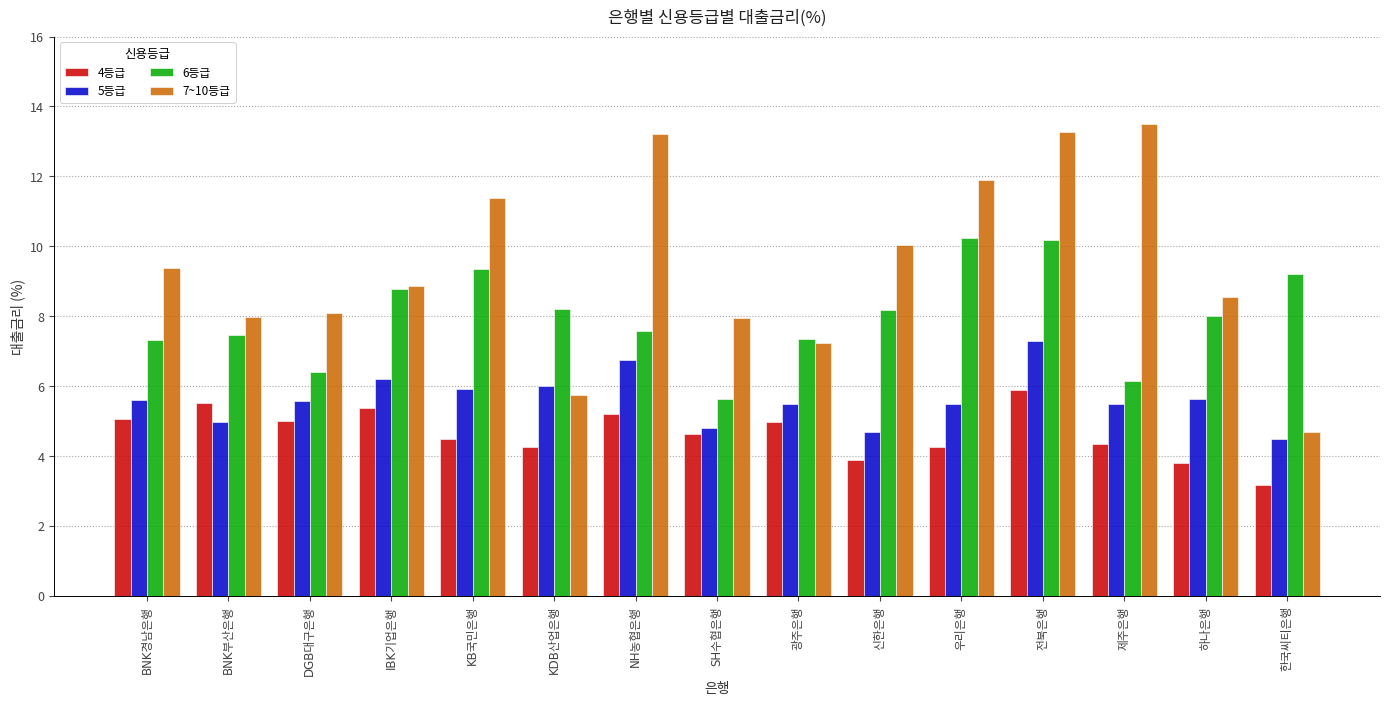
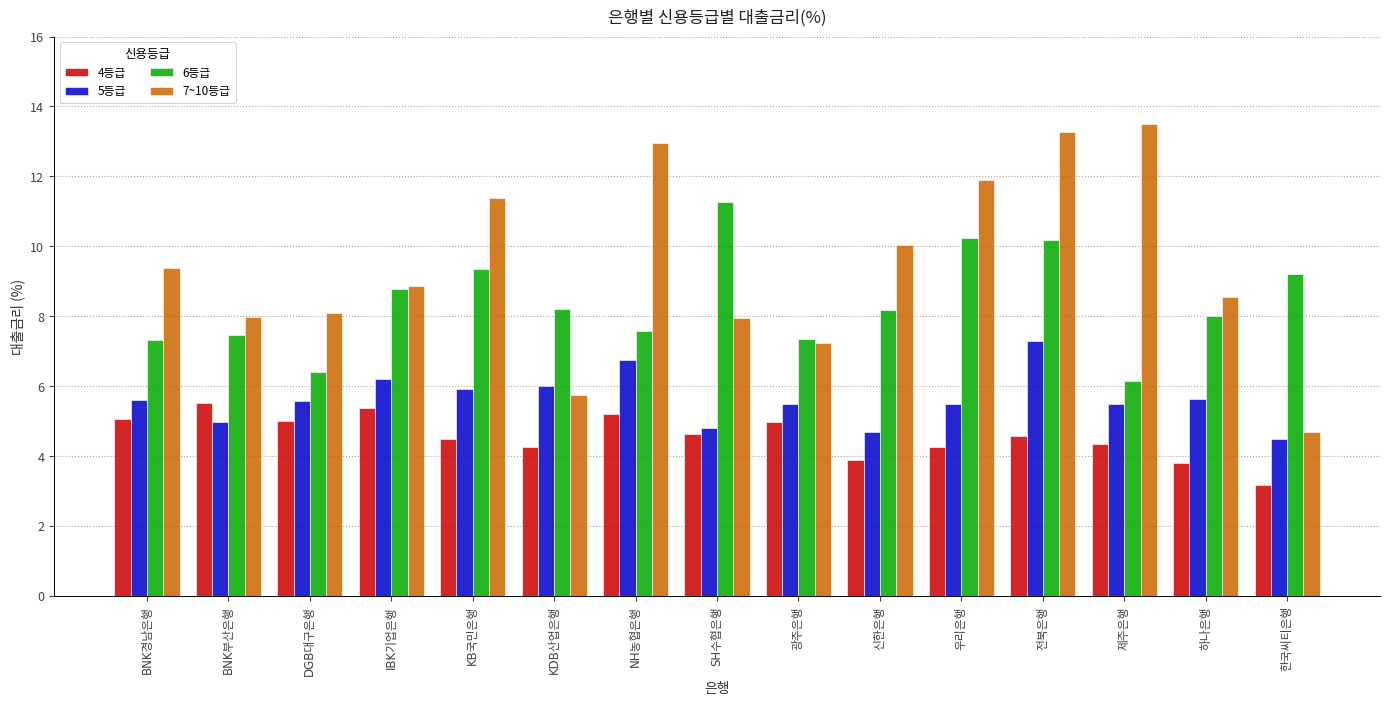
  {
    "4등급": {
      "BNK경남은행": 5.1,
      "BNK부산은행": 5.5,
      "DGB대구은행": 5.0,
      "IBK기업은행": 5.4,
      "KB국민은행": 4.5,
      "KDB산업은행": 4.3,
      "NH농협은행": 5.2,
      "SH수협은행": 4.6,
      "광주은행": 5.0,
      "신한은행": 3.9,
      "우리은행": 4.3,
-     "전북은행": 5.9,
+     "전북은행": 4.6,
      "제주은행": 4.4,
      "하나은행": 3.8,
      "한국씨티은행": 3.2
    },
    "5등급": {
      "BNK경남은행": 5.6,
      "BNK부산은행": 5.0,
      "DGB대구은행": 5.6,
      "IBK기업은행": 6.2,
      "KB국민은행": 5.9,
      "KDB산업은행": 6.0,
      "NH농협은행": 6.8,
      "SH수협은행": 4.8,
      "광주은행": 5.5,
      "신한은행": 4.7,
      "우리은행": 5.5,
      "전북은행": 7.3,
      "제주은행": 5.5,
      "하나은행": 5.6,
      "한국씨티은행": 4.5
    },
    "6등급": {
      "BNK경남은행": 7.3,
      "BNK부산은행": 7.5,
      "DGB대구은행": 6.4,
      "IBK기업은행": 8.8,
      "KB국민은행": 9.4,
      "KDB산업은행": 8.2,
      "NH농협은행": 7.6,
-     "SH수협은행": 5.6,
+     "SH수협은행": 11.3,
      "광주은행": 7.4,
      "신한은행": 8.2,
      "우리은행": 10.2,
      "전북은행": 10.2,
      "제주은행": 6.2,
      "하나은행": 8.0,
      "한국씨티은행": 9.2
    },
    "7~10등급": {
      "BNK경남은행": 9.4,
      "BNK부산은행": 8.0,
      "DGB대구은행": 8.1,
      "IBK기업은행": 8.9,
      "KB국민은행": 11.4,
      "KDB산업은행": 5.8,
-     "NH농협은행": 13.2,
+     "NH농협은행": 13.0,
      "SH수협은행": 8.0,
      "광주은행": 7.2,
      "신한은행": 10.1,
      "우리은행": 11.9,
      "전북은행": 13.3,
      "제주은행": 13.5,
      "하나은행": 8.5,
      "한국씨티은행": 4.7
    }
  }
